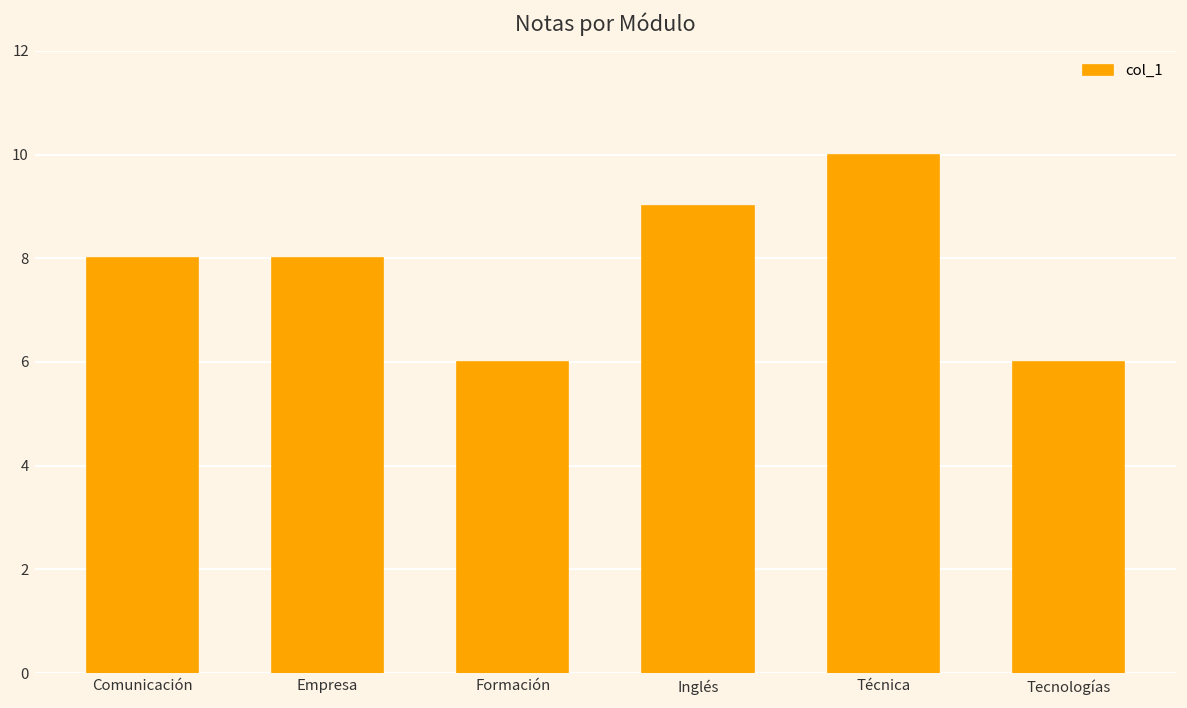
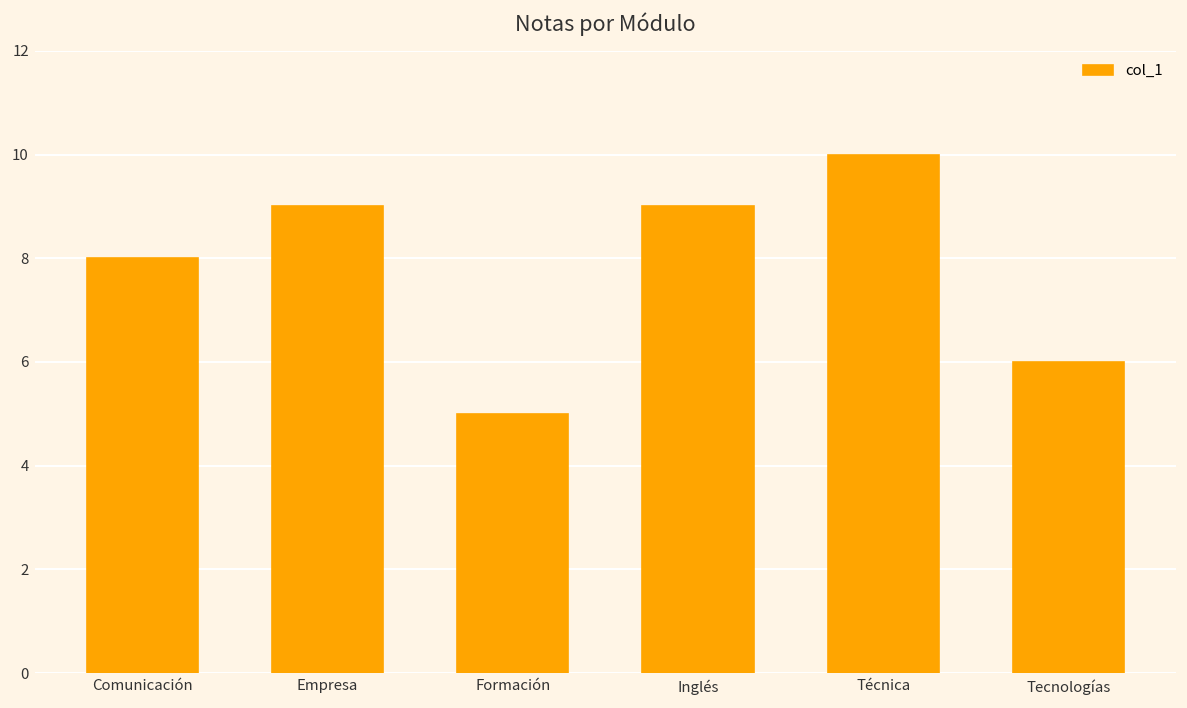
  {
    "Comunicación": 8,
-   "Empresa": 8,
-   "Formación": 6,
+   "Empresa": 9,
+   "Formación": 5,
    "Inglés": 9,
    "Técnica": 10,
    "Tecnologías": 6
  }
